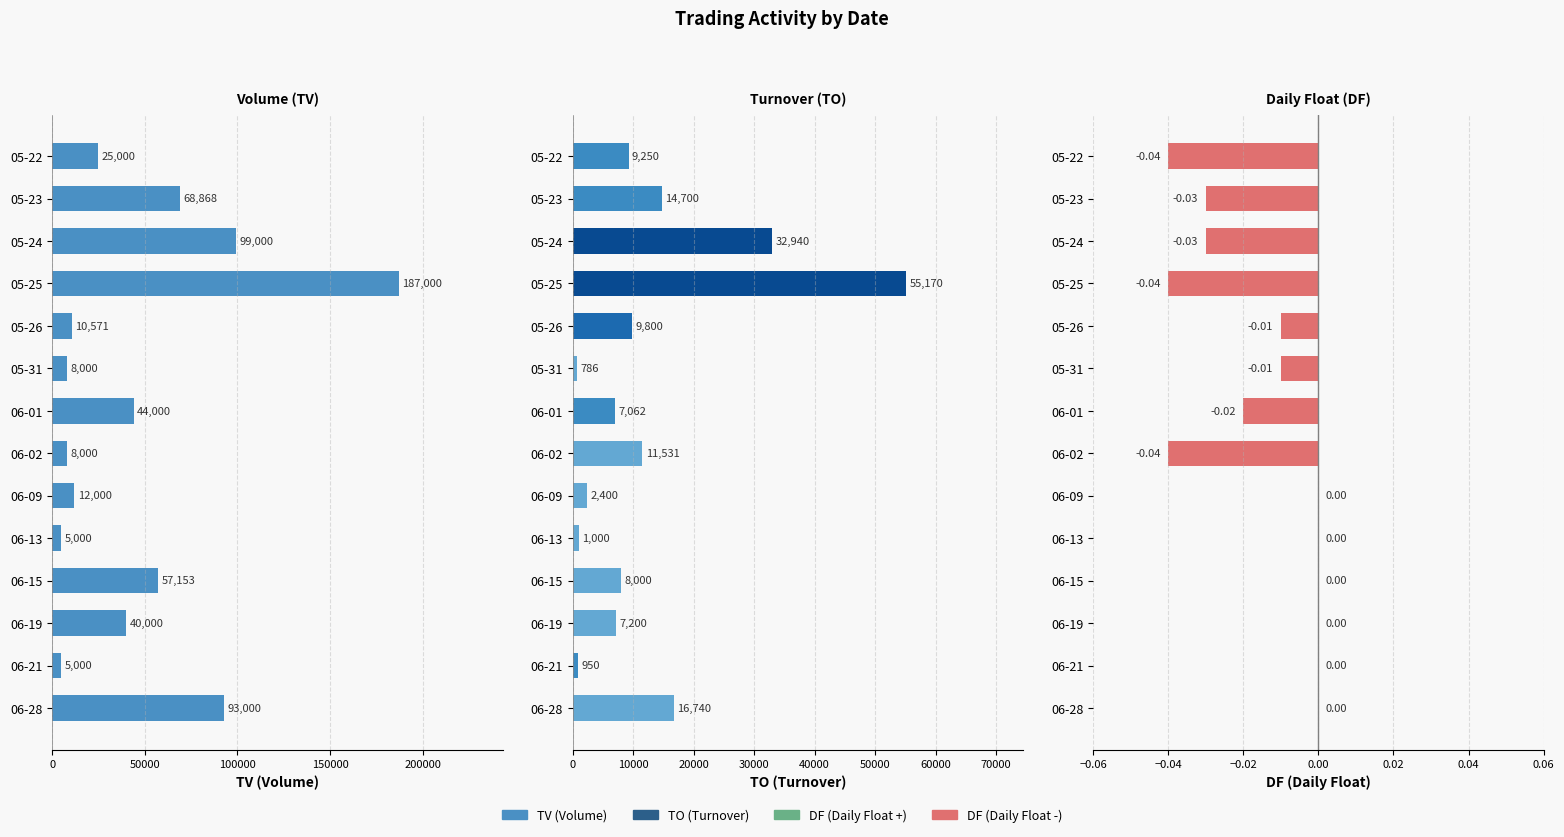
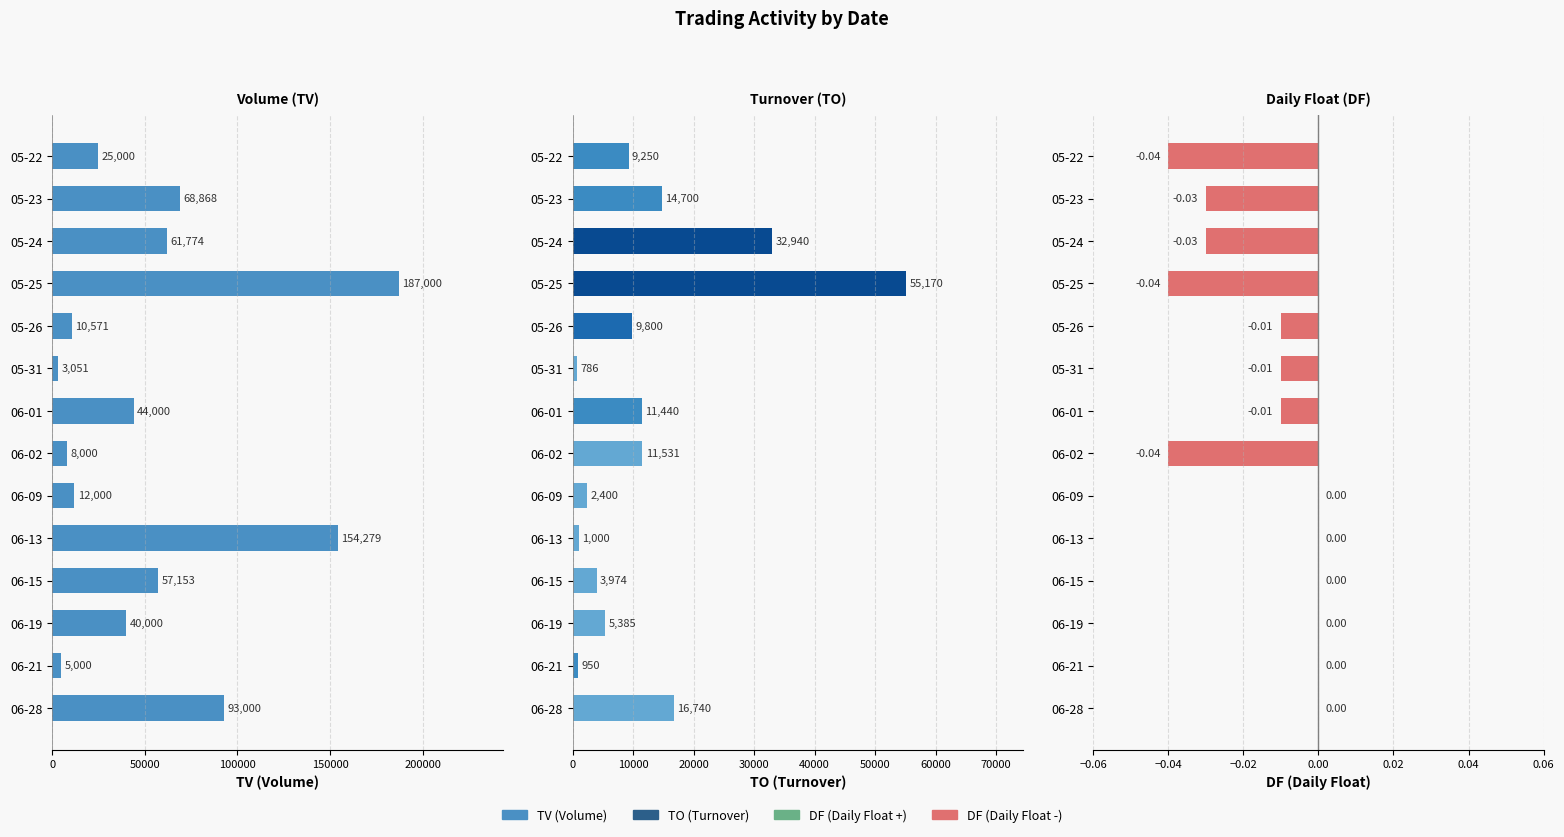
  {
    "Volume (TV)": {
      "05-22": "25,000",
      "05-23": "68,868",
-     "05-24": "99,000",
+     "05-24": "61,774",
      "05-25": "187,000",
      "05-26": "10,571",
-     "05-31": "8,000",
+     "05-31": "3,051",
      "06-01": "44,000",
      "06-02": "8,000",
      "06-09": "12,000",
-     "06-13": "5,000",
+     "06-13": "154,279",
      "06-15": "57,153",
      "06-19": "40,000",
      "06-21": "5,000",
      "06-28": "93,000"
    },
    "Turnover (TO)": {
      "05-22": "9,250",
      "05-23": "14,700",
      "05-24": "32,940",
      "05-25": "55,170",
      "05-26": "9,800",
      "05-31": "786",
-     "06-01": "7,062",
+     "06-01": "11,440",
      "06-02": "11,531",
      "06-09": "2,400",
      "06-13": "1,000",
-     "06-15": "8,000",
-     "06-19": "7,200",
+     "06-15": "3,974",
+     "06-19": "5,385",
      "06-21": "950",
      "06-28": "16,740"
    },
    "Daily Float (DF)": {
      "05-22": "-0.04",
      "05-23": "-0.03",
      "05-24": "-0.03",
      "05-25": "-0.04",
      "05-26": "-0.01",
      "05-31": "-0.01",
-     "06-01": "-0.02",
+     "06-01": "-0.01",
      "06-02": "-0.04",
      "06-09": "0.00",
      "06-13": "0.00",
      "06-15": "0.00",
      "06-19": "0.00",
      "06-21": "0.00",
      "06-28": "0.00"
    }
  }
